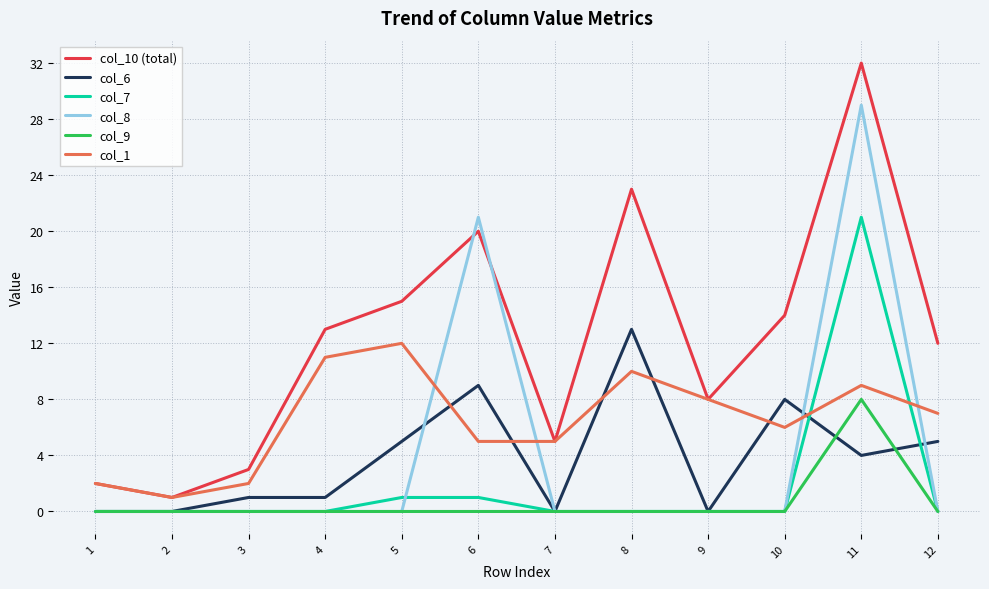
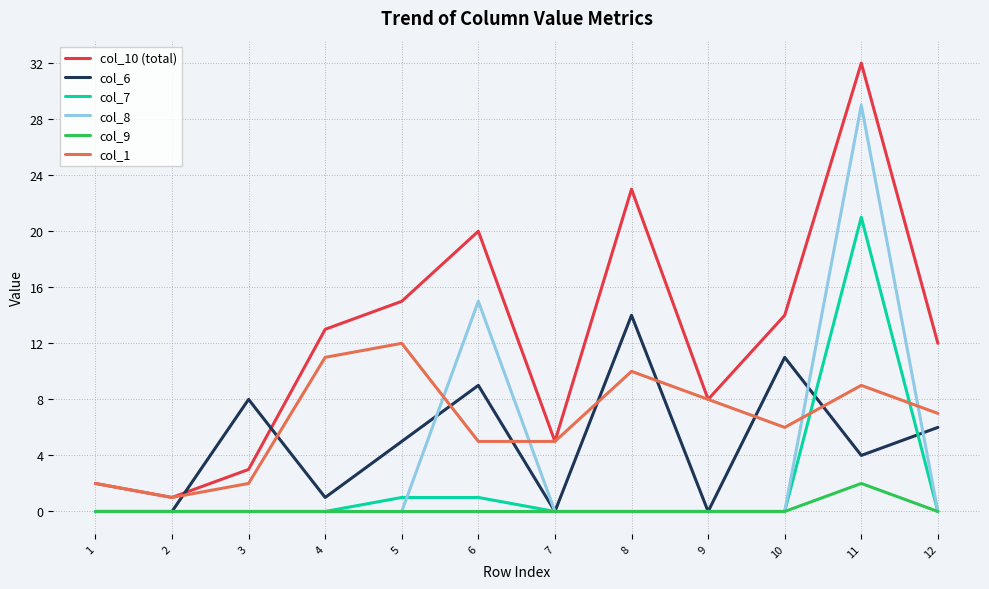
  {
    "col_6": {
-     "3": 1,
+     "3": 8,
      "4": 1,
      "5": 5,
      "6": 9,
-     "8": 13,
-     "10": 8,
+     "8": 14,
+     "10": 11,
      "11": 4,
-     "12": 5
+     "12": 6
    },
    "col_7": {
      "5": 1,
      "6": 1,
      "11": 21
    },
    "col_8": {
-     "6": 21,
+     "6": 15,
      "11": 29
    },
    "col_9": {
      "6": 0,
-     "11": 8
+     "11": 2
    }
  }
